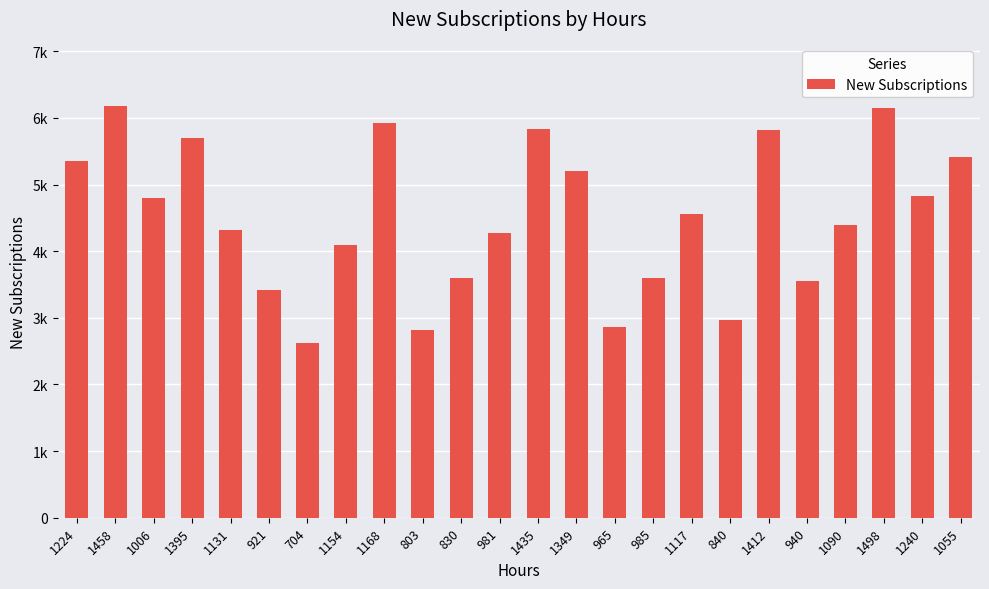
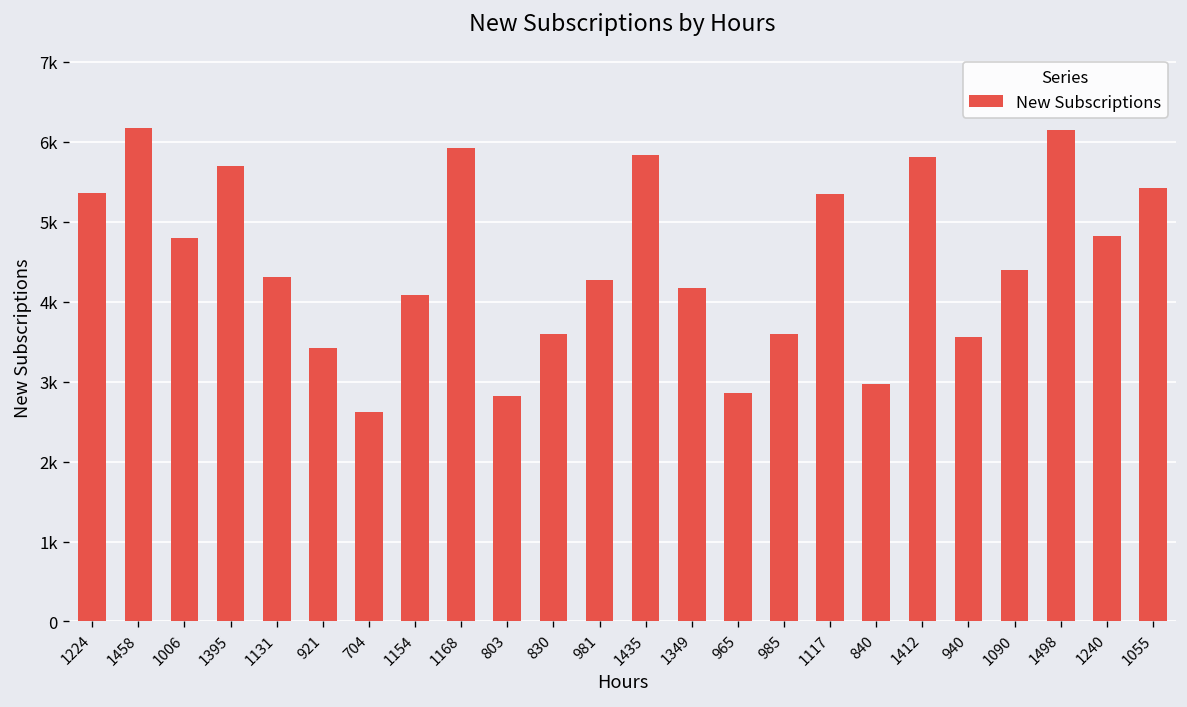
  {
    "1224": 5400,
    "1458": 6200,
    "1006": 4800,
    "1395": 5700,
    "1131": 4300,
    "921": 3400,
    "704": 2600,
    "1154": 4100,
    "1168": 5900,
    "803": 2800,
    "830": 3600,
    "981": 4300,
    "1435": 5800,
-   "1349": 5200,
+   "1349": 4200,
    "965": 2900,
    "985": 3600,
-   "1117": 4600,
+   "1117": 5300,
    "840": 3000,
    "1412": 5800,
    "940": 3600,
    "1090": 4400,
    "1498": 6100,
    "1240": 4800,
    "1055": 5400
  }
